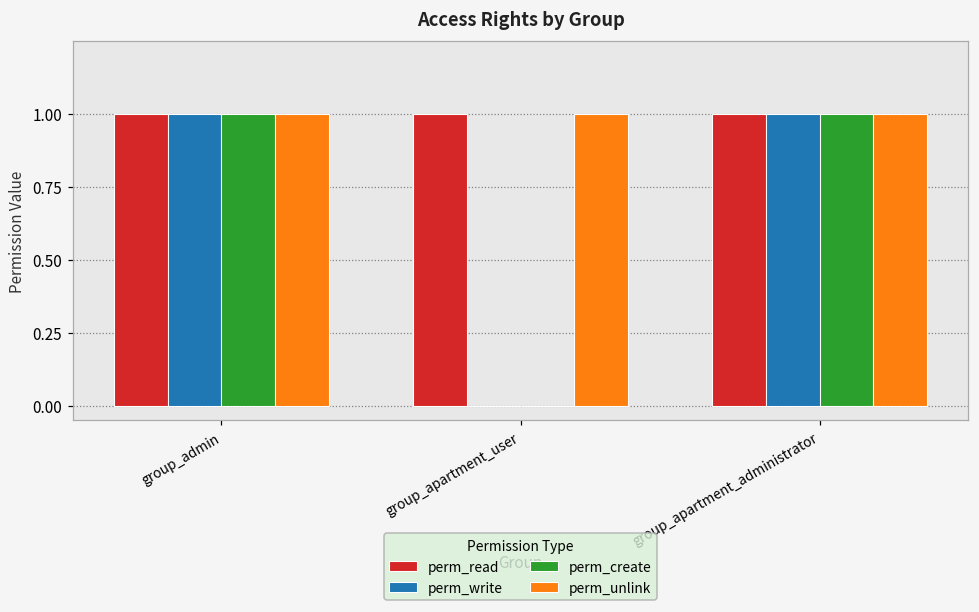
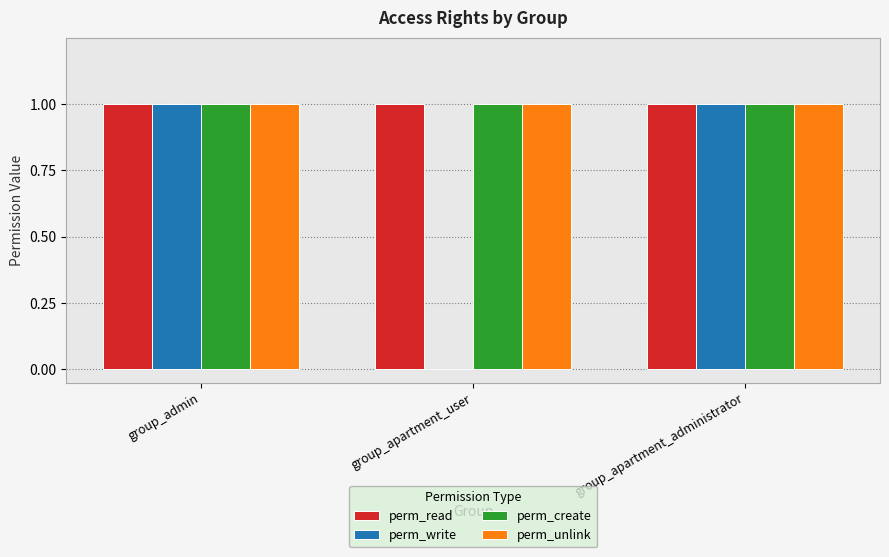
  {
    "perm_read": {
      "group_admin": 1,
      "group_apartment_user": 1,
      "group_apartment_administrator": 1
    },
    "perm_write": {
      "group_admin": 1,
      "group_apartment_user": 0,
      "group_apartment_administrator": 1
    },
    "perm_create": {
      "group_admin": 1,
-     "group_apartment_user": 0,
+     "group_apartment_user": 1,
      "group_apartment_administrator": 1
    },
    "perm_unlink": {
      "group_admin": 1,
      "group_apartment_user": 1,
      "group_apartment_administrator": 1
    }
  }
